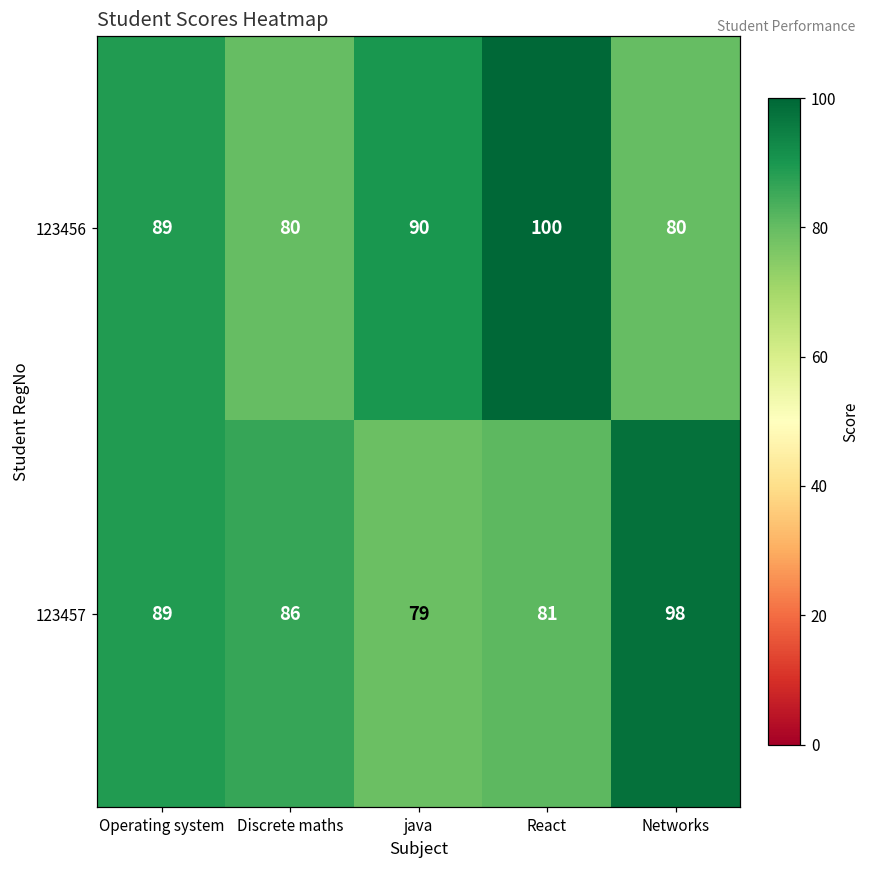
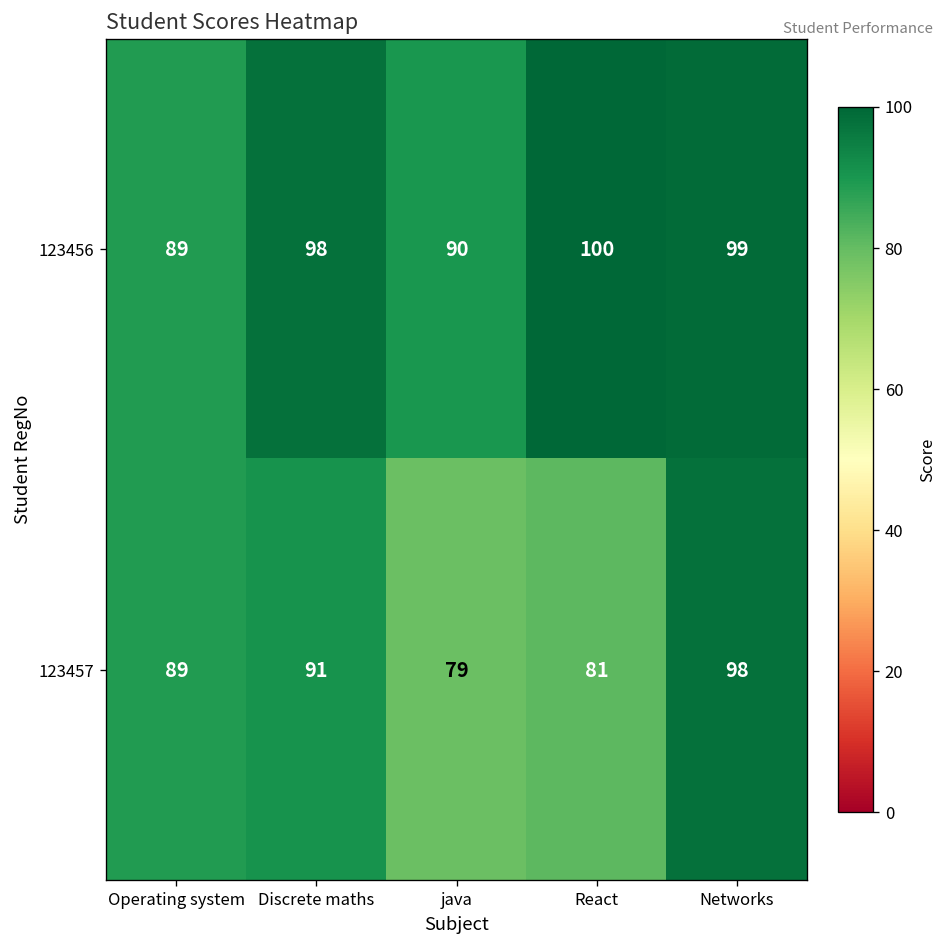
  {
    "123456": {
      "Operating system": 89,
-     "Discrete maths": 80,
+     "Discrete maths": 98,
      "java": 90,
      "React": 100,
-     "Networks": 80
+     "Networks": 99
    },
    "123457": {
      "Operating system": 89,
-     "Discrete maths": 86,
+     "Discrete maths": 91,
      "java": 79,
      "React": 81,
      "Networks": 98
    }
  }
